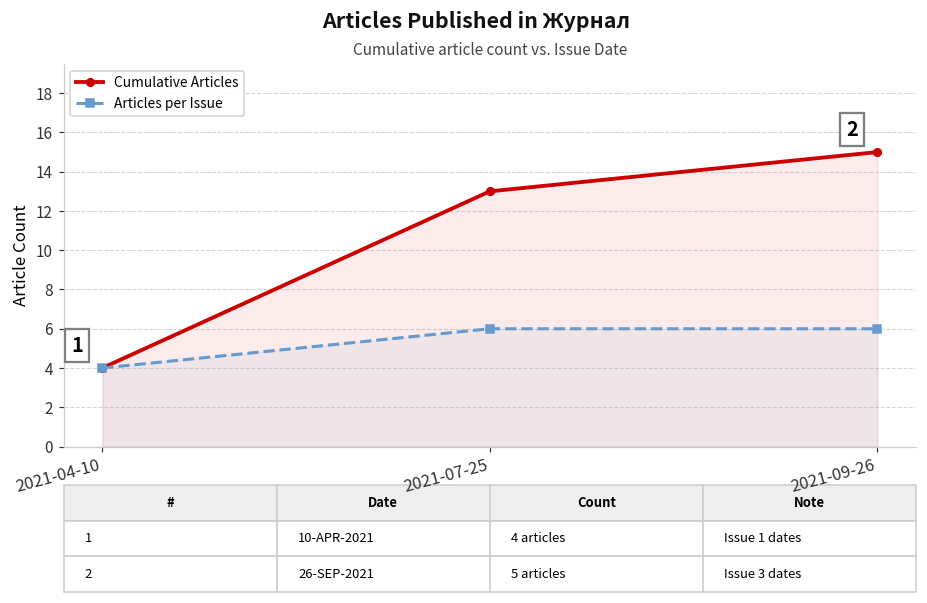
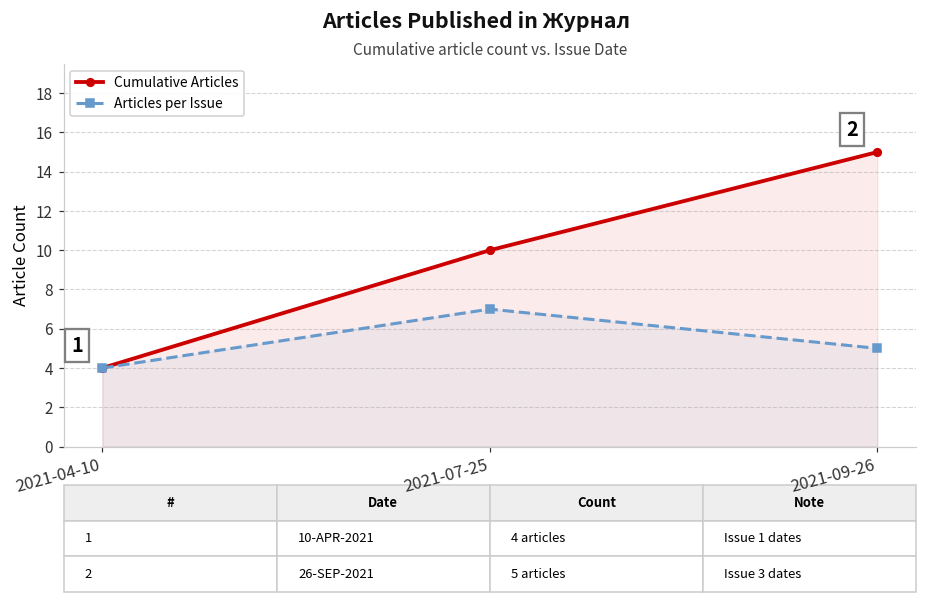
  {
    "Cumulative Articles": {
-     "2021-07-25": 13
+     "2021-07-25": 10
    },
    "Articles per Issue": {
-     "2021-07-25": 6,
-     "2021-09-26": 6
+     "2021-07-25": 7,
+     "2021-09-26": 5
    }
  }
